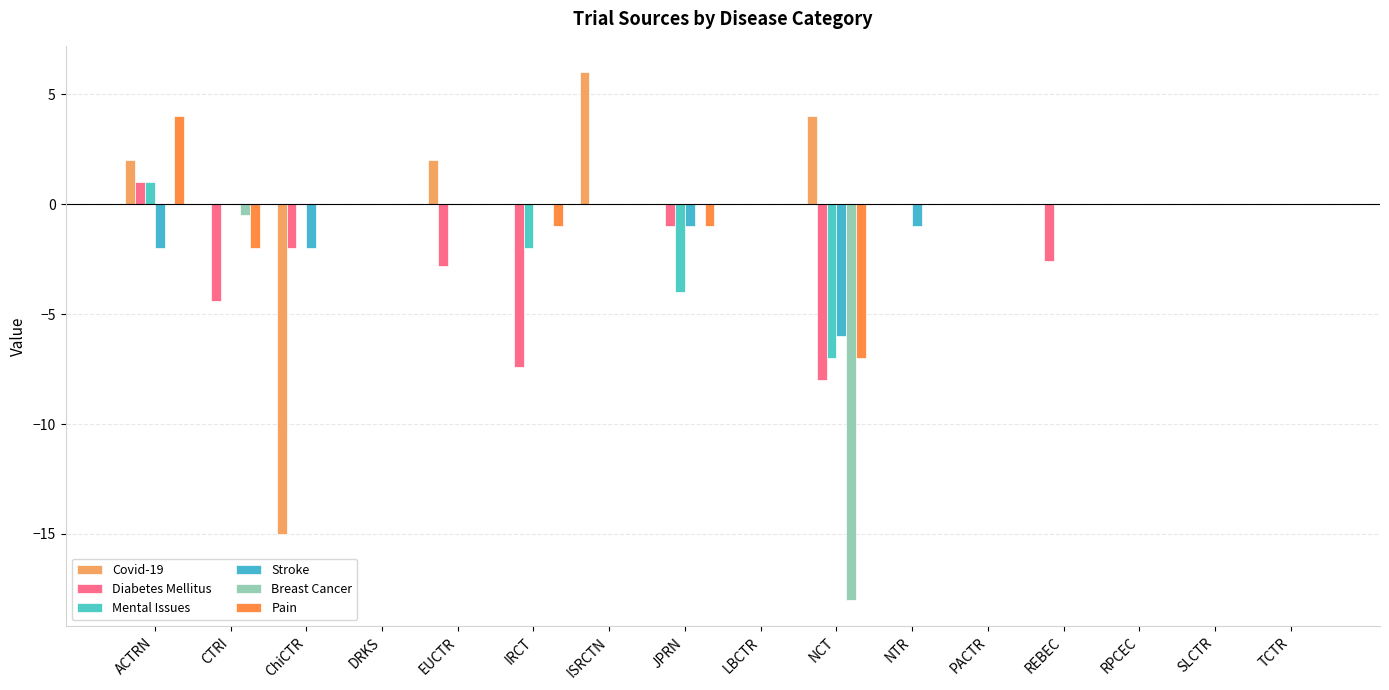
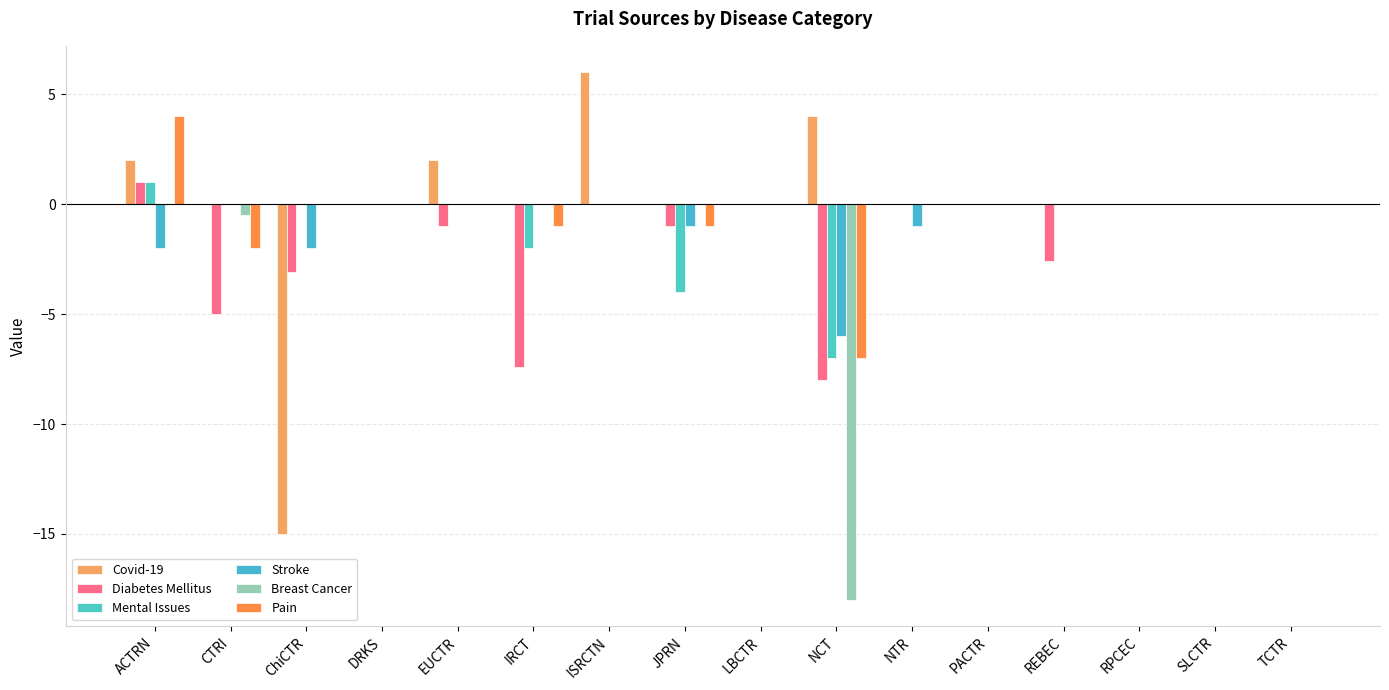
  {
    "Diabetes Mellitus": {
      "ACTRN": 1.0,
-     "CTRI": -4.4,
-     "ChiCTR": -2.0,
+     "CTRI": -5.0,
+     "ChiCTR": -3.1,
      "DRKS": 0.0,
-     "EUCTR": -2.8,
+     "EUCTR": -1.0,
      "IRCT": -7.4,
      "ISRCTN": 0.0,
      "JPRN": -1.0,
      "LBCTR": 0.0,
      "NCT": -8.0,
      "NTR": 0.0,
      "PACTR": 0.0,
      "REBEC": -2.6,
      "RPCEC": 0.0,
      "SLCTR": 0.0,
      "TCTR": 0.0
    },
    "Breast Cancer": {
      "ACTRN": 0.0,
      "CTRI": -0.5,
      "ChiCTR": 0.0,
      "DRKS": 0.0,
      "EUCTR": 0.0,
      "IRCT": 0.0,
      "ISRCTN": 0.0,
      "JPRN": 0.0,
      "LBCTR": 0.0,
      "NCT": -18.0,
      "NTR": 0.0,
      "PACTR": 0.0,
      "REBEC": 0.0,
      "RPCEC": 0.0,
      "SLCTR": 0.0,
      "TCTR": 0.0
    }
  }
